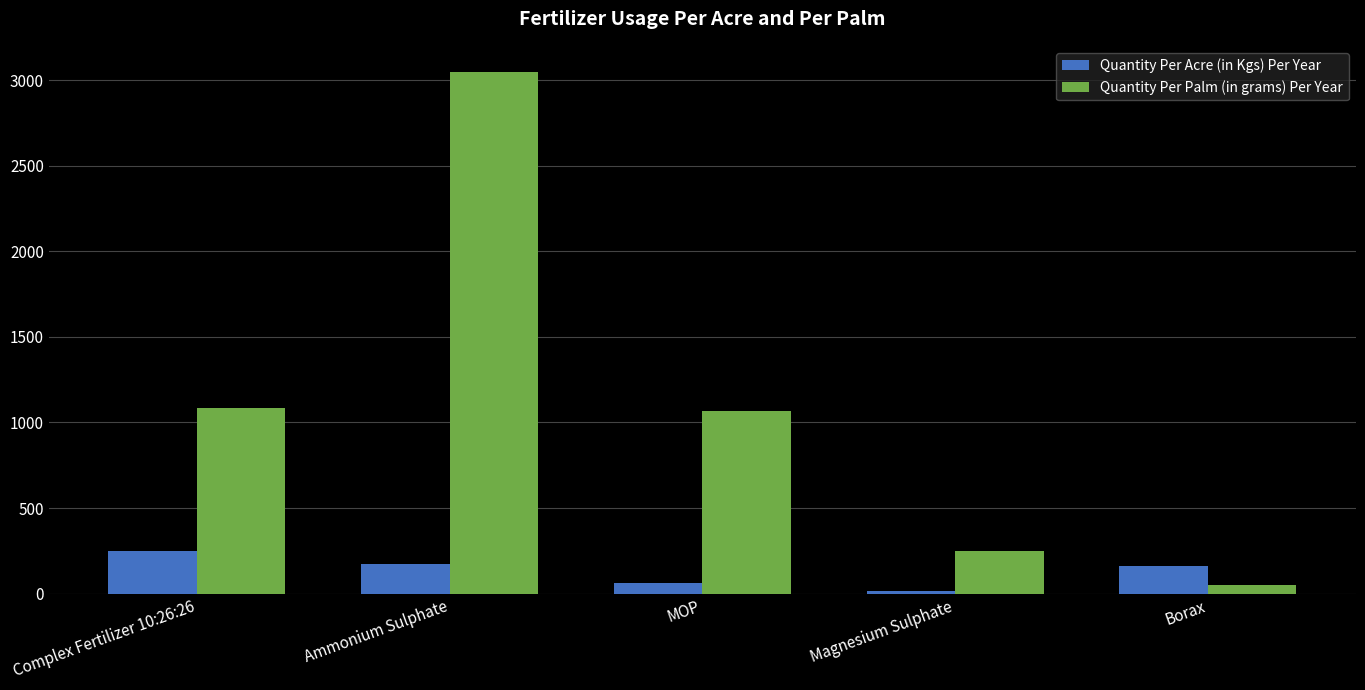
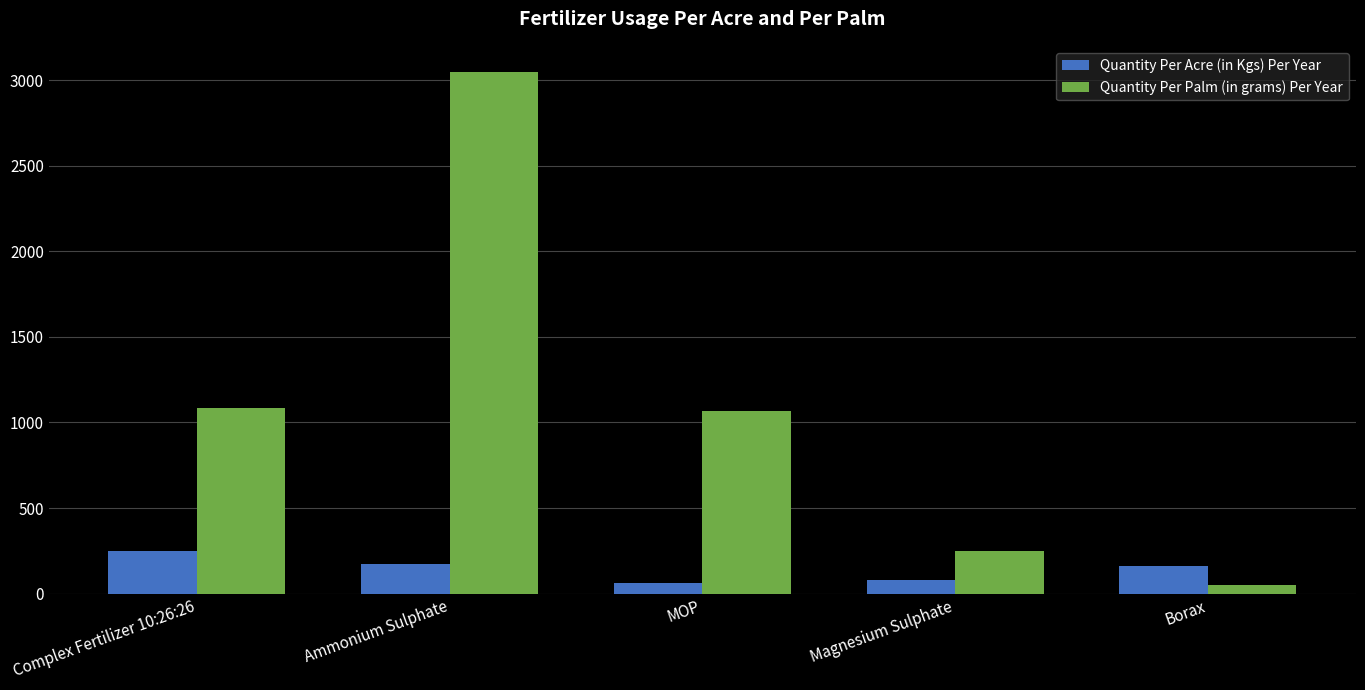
  {
    "Quantity Per Acre (in Kgs) Per Year": {
      "Complex Fertilizer 10:26:26": 250,
      "Ammonium Sulphate": 170,
      "MOP": 60,
-     "Magnesium Sulphate": 10,
+     "Magnesium Sulphate": 80,
      "Borax": 160
    },
    "Quantity Per Palm (in grams) Per Year": {
      "Complex Fertilizer 10:26:26": 1080,
      "Ammonium Sulphate": 3050,
      "MOP": 1070,
      "Magnesium Sulphate": 250,
      "Borax": 50
    }
  }
